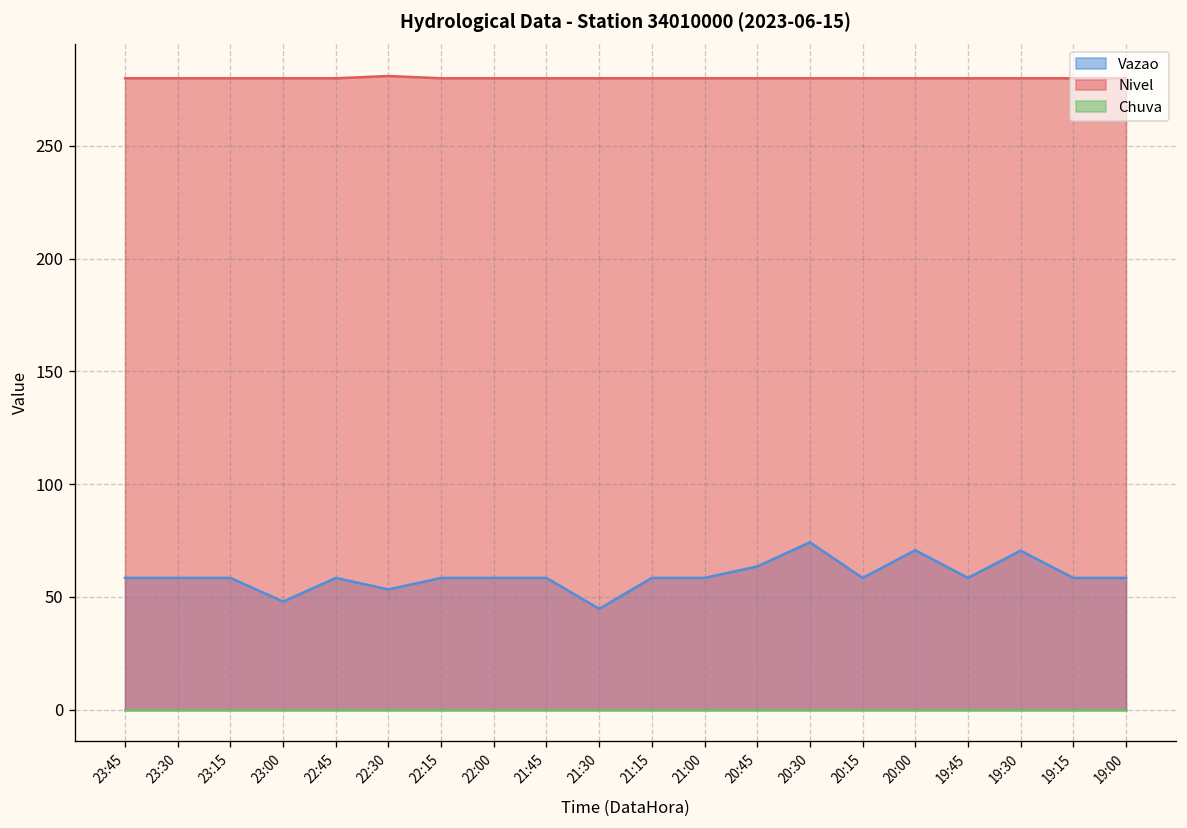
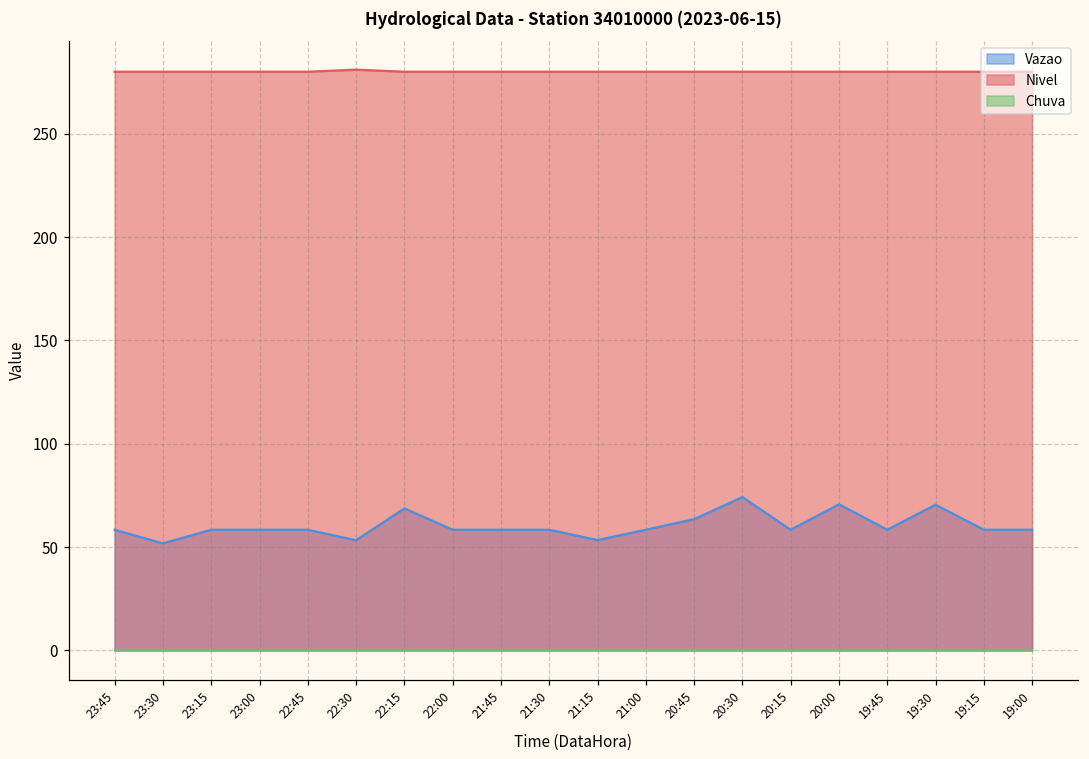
  {
    "Vazao": {
      "23:45": 58,
-     "23:30": 58,
+     "23:30": 52,
      "23:15": 58,
-     "23:00": 48,
+     "23:00": 58,
      "22:45": 58,
      "22:30": 53,
-     "22:15": 58,
+     "22:15": 69,
      "22:00": 58,
      "21:45": 58,
-     "21:30": 45,
-     "21:15": 58,
+     "21:30": 58,
+     "21:15": 53,
      "21:00": 58,
      "20:45": 64,
      "20:30": 74,
      "20:15": 58,
      "20:00": 71,
      "19:45": 58,
      "19:30": 71,
      "19:15": 58,
      "19:00": 58
    },
    "Nivel": {
      "23:45": 280,
      "23:30": 280,
      "23:15": 280,
      "23:00": 280,
      "22:45": 280,
      "22:30": 281,
      "22:15": 280,
      "22:00": 280,
      "21:45": 280,
      "21:30": 280,
      "21:15": 280,
      "21:00": 280,
      "20:45": 280,
      "20:30": 280,
      "20:15": 280,
      "20:00": 280,
      "19:45": 280,
      "19:30": 280
    },
    "Chuva": {
      "23:45": 0,
      "23:30": 0,
      "23:15": 0,
      "23:00": 0,
      "22:45": 0,
      "22:30": 0,
      "22:15": 0,
      "22:00": 0,
      "21:45": 0,
      "21:30": 0,
      "21:15": 0,
      "21:00": 0,
      "20:45": 0,
      "20:30": 0,
      "20:15": 0,
      "20:00": 0,
      "19:45": 0,
      "19:30": 0,
      "19:15": 0,
      "19:00": 0
    }
  }
